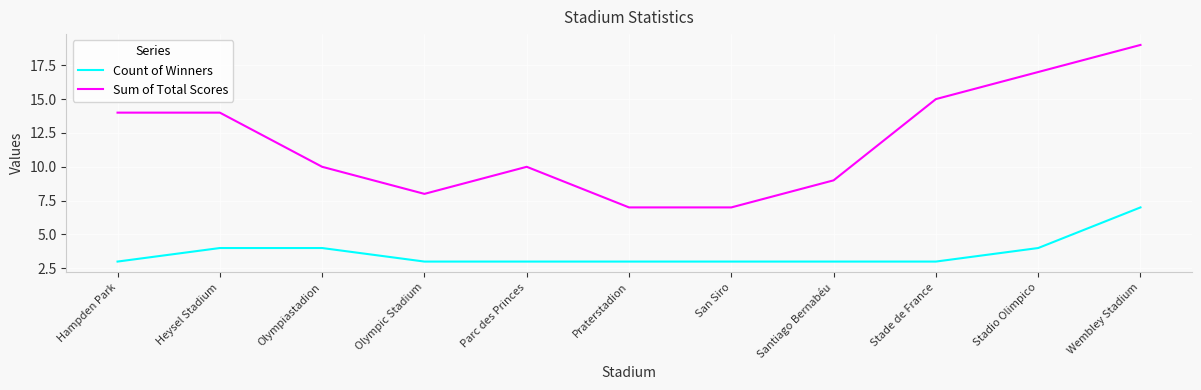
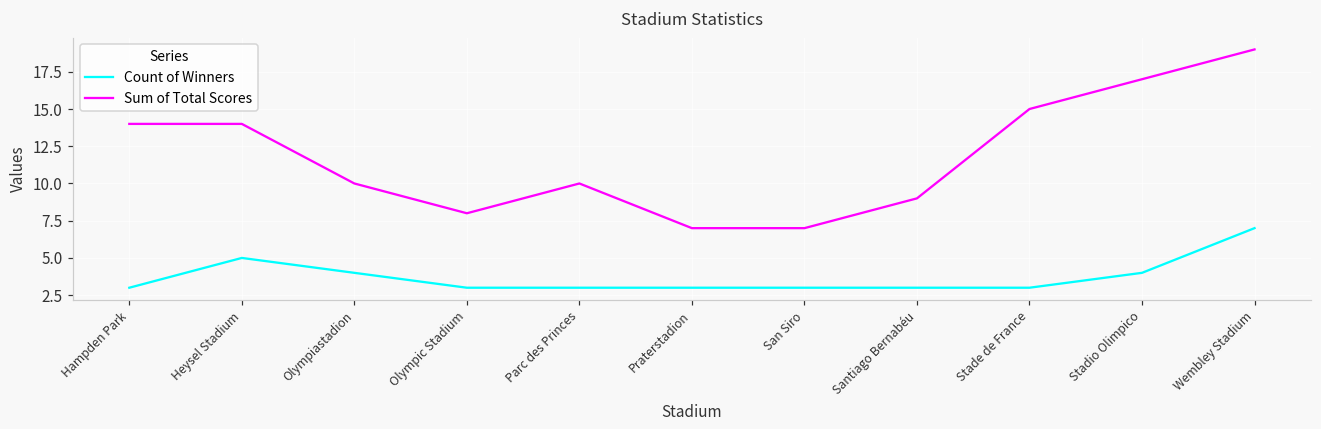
  {
    "Count of Winners": {
      "Hampden Park": 3,
-     "Heysel Stadium": 4,
+     "Heysel Stadium": 5,
      "Olympiastadion": 4,
      "Olympic Stadium": 3,
      "Parc des Princes": 3,
      "Praterstadion": 3,
      "San Siro": 3,
      "Santiago Bernabéu": 3,
      "Stade de France": 3,
      "Stadio Olimpico": 4,
      "Wembley Stadium": 7
    },
    "Sum of Total Scores": {
      "Hampden Park": 14,
      "Heysel Stadium": 14,
      "Olympiastadion": 10,
      "Olympic Stadium": 8,
      "Parc des Princes": 10,
      "Praterstadion": 7,
      "San Siro": 7,
      "Santiago Bernabéu": 9,
      "Stade de France": 15,
      "Stadio Olimpico": 17,
      "Wembley Stadium": 19
    }
  }
